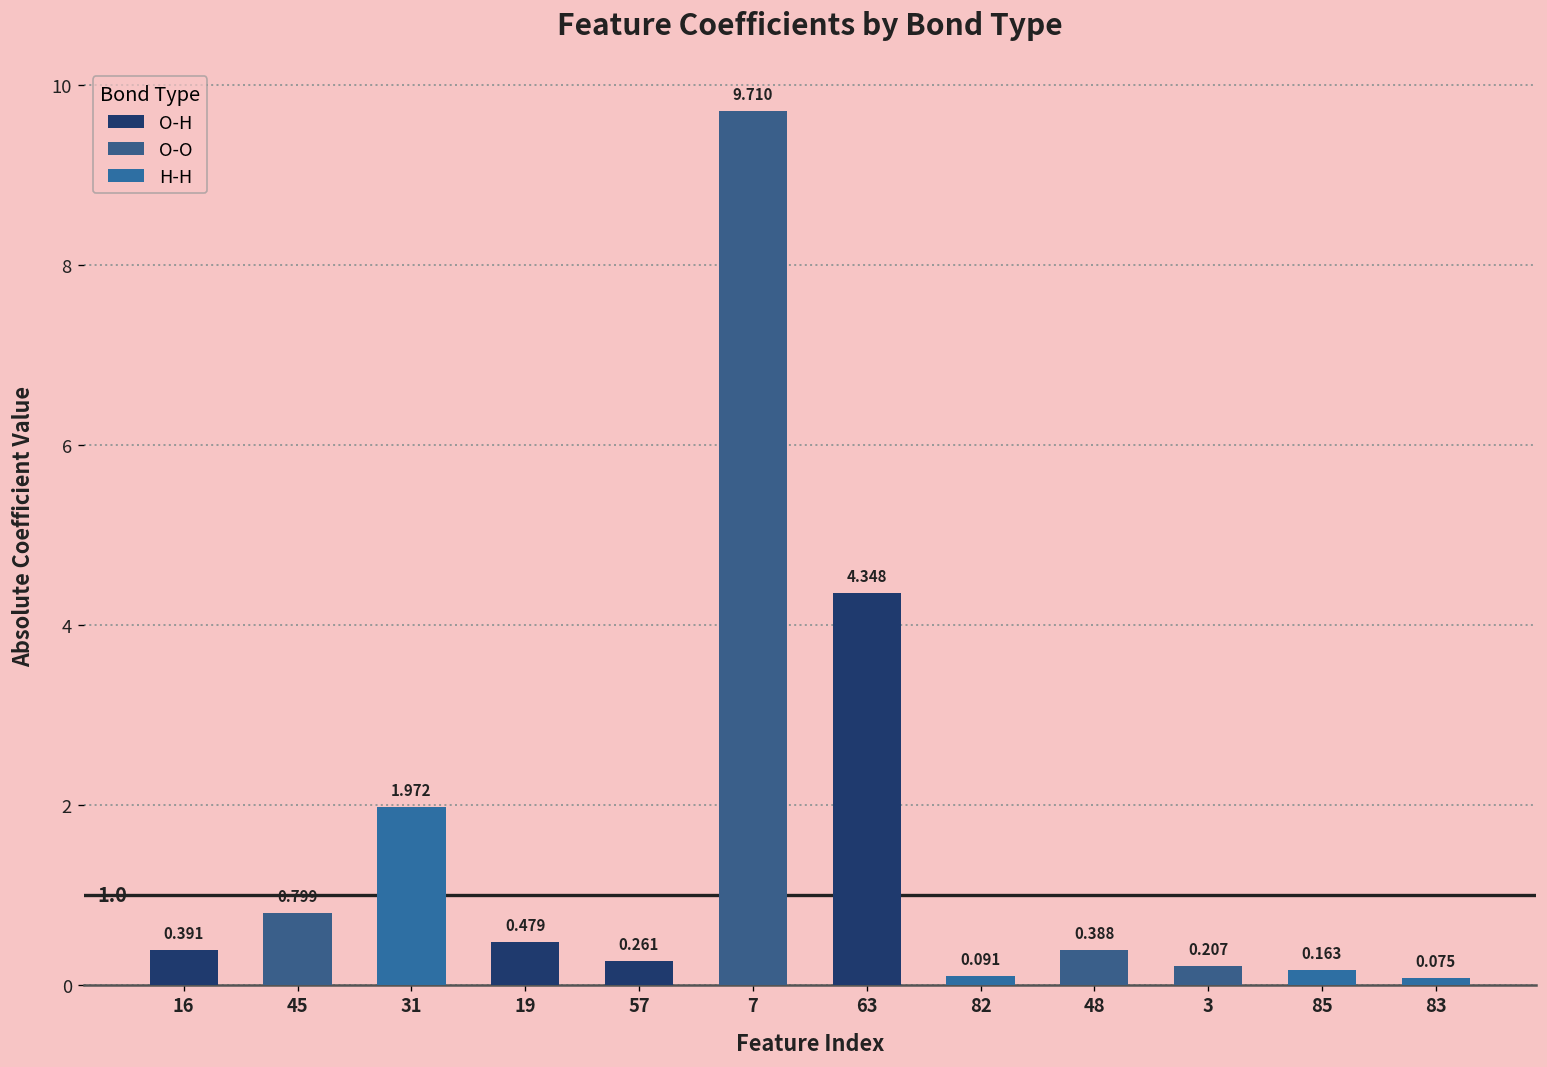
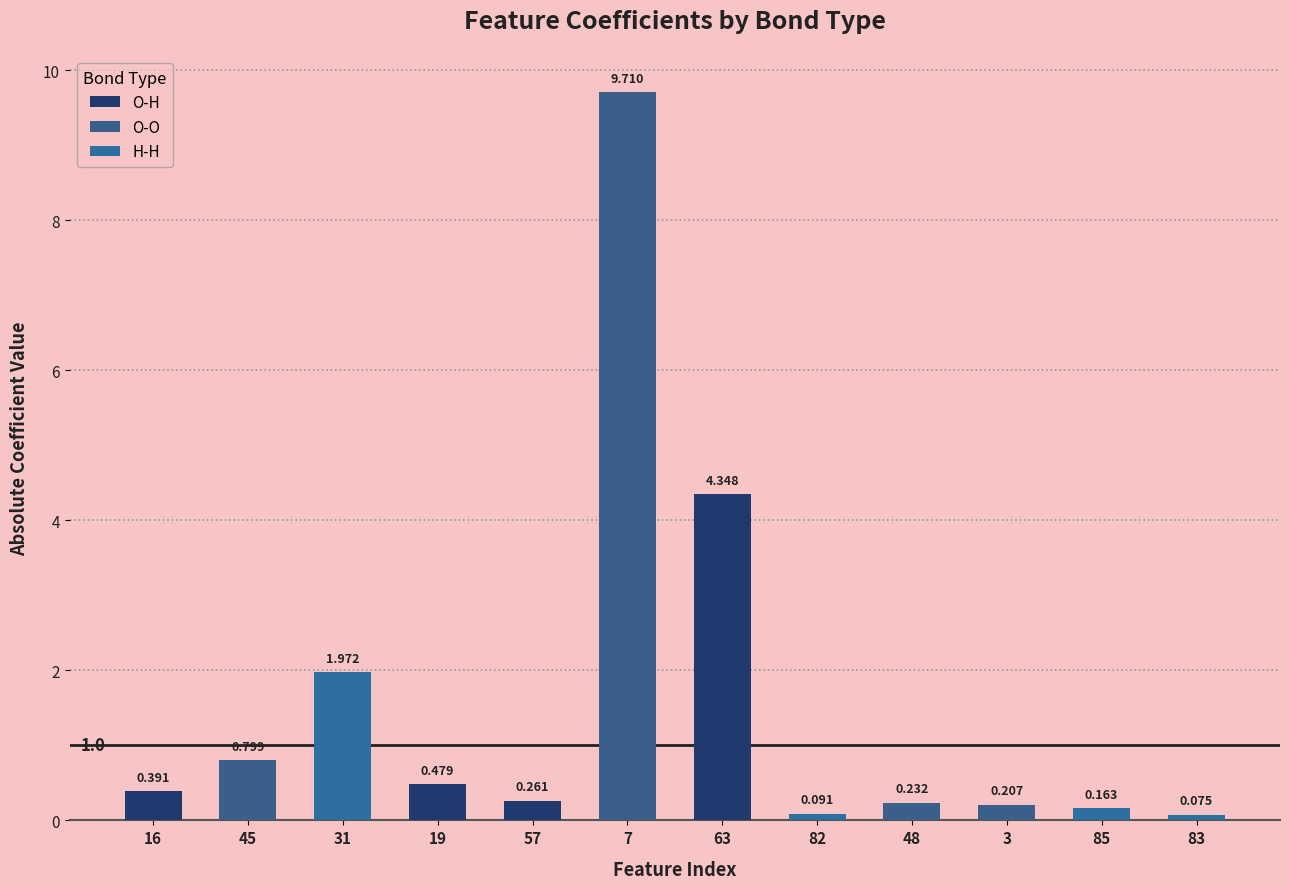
  {
    "16": 0.391,
    "45": 0.799,
    "31": 1.972,
    "19": 0.479,
    "57": 0.261,
    "7": 9.710,
    "63": 4.348,
    "82": 0.091,
-   "48": 0.388,
+   "48": 0.232,
    "3": 0.207,
    "85": 0.163,
    "83": 0.075
  }
